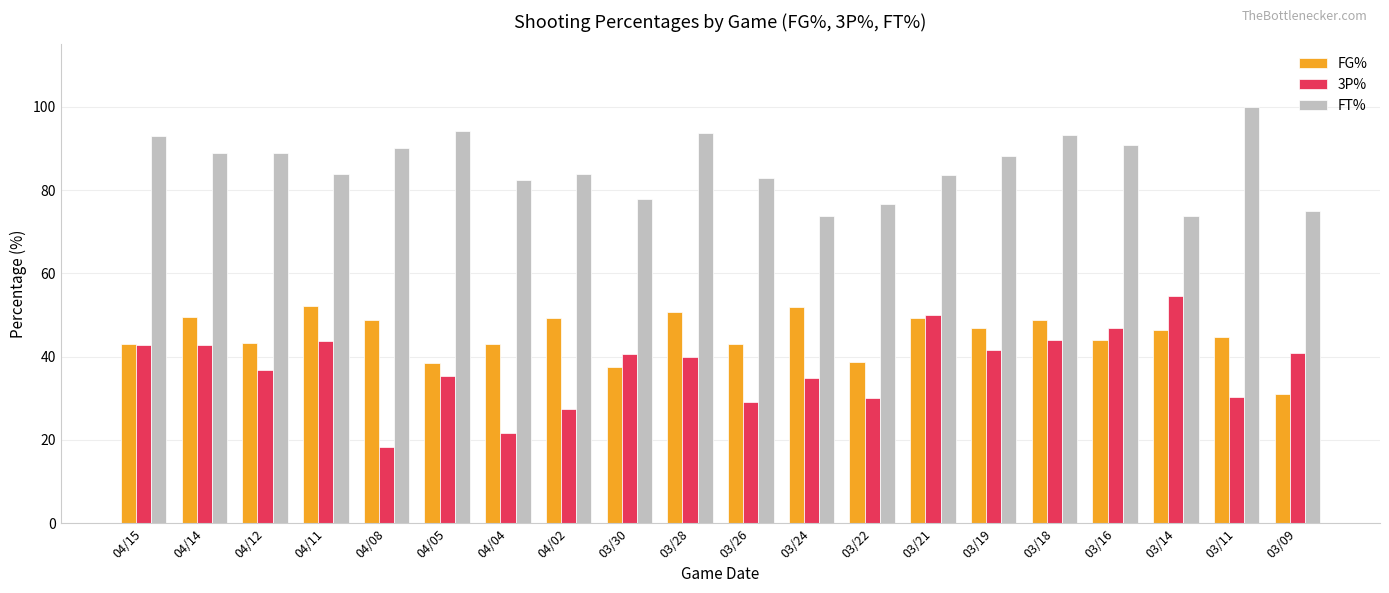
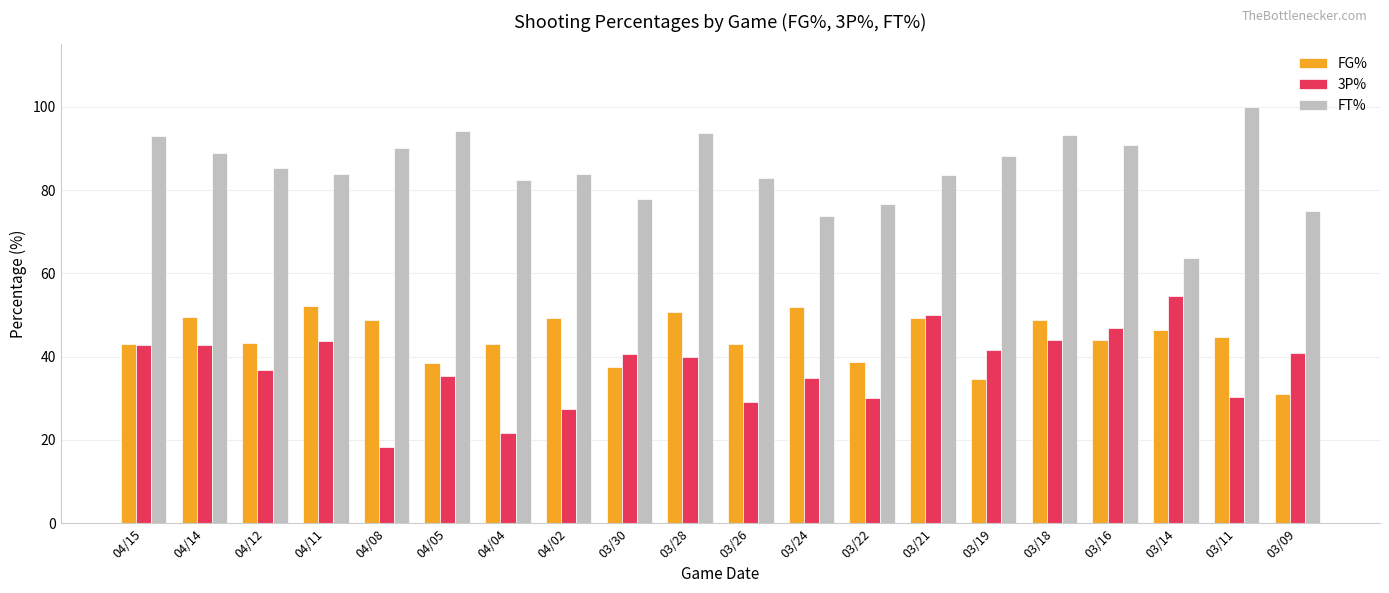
  {
    "FG%": {
      "04/15": 43,
      "04/14": 49,
      "04/12": 43,
      "04/11": 52,
      "04/08": 49,
      "04/05": 39,
      "04/04": 43,
      "04/02": 49,
      "03/30": 38,
      "03/28": 51,
      "03/26": 43,
      "03/24": 52,
      "03/22": 39,
      "03/21": 49,
-     "03/19": 47,
+     "03/19": 35,
      "03/18": 49,
      "03/16": 44,
      "03/14": 46,
      "03/11": 45,
      "03/09": 31
    },
    "3P%": {
      "04/15": 43,
      "04/14": 43,
      "04/12": 37,
      "04/11": 44,
      "04/08": 18,
      "04/05": 35,
      "04/04": 22,
      "04/02": 27,
      "03/30": 41,
      "03/28": 40,
      "03/26": 29,
      "03/24": 35,
      "03/22": 30,
      "03/21": 50,
      "03/19": 42,
      "03/18": 44,
      "03/16": 47,
      "03/14": 55,
      "03/11": 30,
      "03/09": 41
    },
    "FT%": {
      "04/15": 93,
      "04/14": 89,
-     "04/12": 89,
+     "04/12": 85,
      "04/11": 84,
      "04/08": 90,
      "04/05": 94,
      "04/04": 82,
      "04/02": 84,
      "03/30": 78,
      "03/28": 94,
      "03/26": 83,
      "03/24": 74,
      "03/22": 77,
      "03/21": 84,
      "03/19": 88,
      "03/18": 93,
      "03/16": 91,
-     "03/14": 74,
+     "03/14": 64,
      "03/11": 100,
      "03/09": 75
    }
  }
